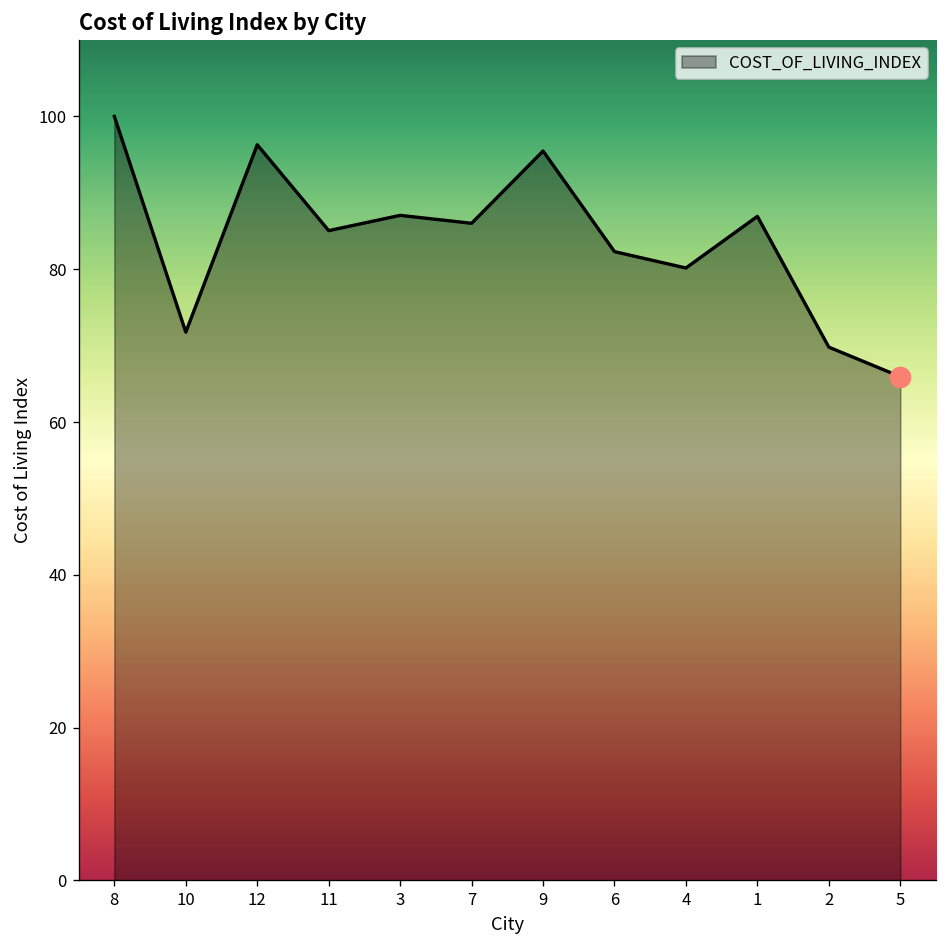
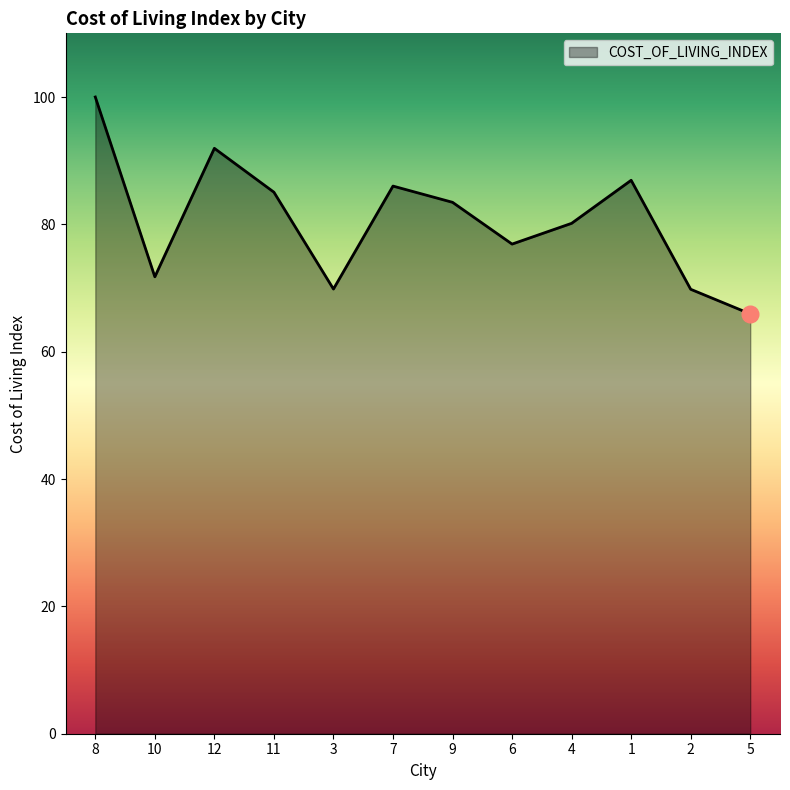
  {
    "COST_OF_LIVING_INDEX": {
      "8": 100,
      "10": 72,
-     "12": 96,
+     "12": 92,
      "11": 85,
-     "3": 87,
+     "3": 70,
      "7": 86,
-     "9": 95,
-     "6": 82,
+     "9": 83,
+     "6": 77,
      "4": 80,
      "1": 87,
      "2": 70
    }
  }
